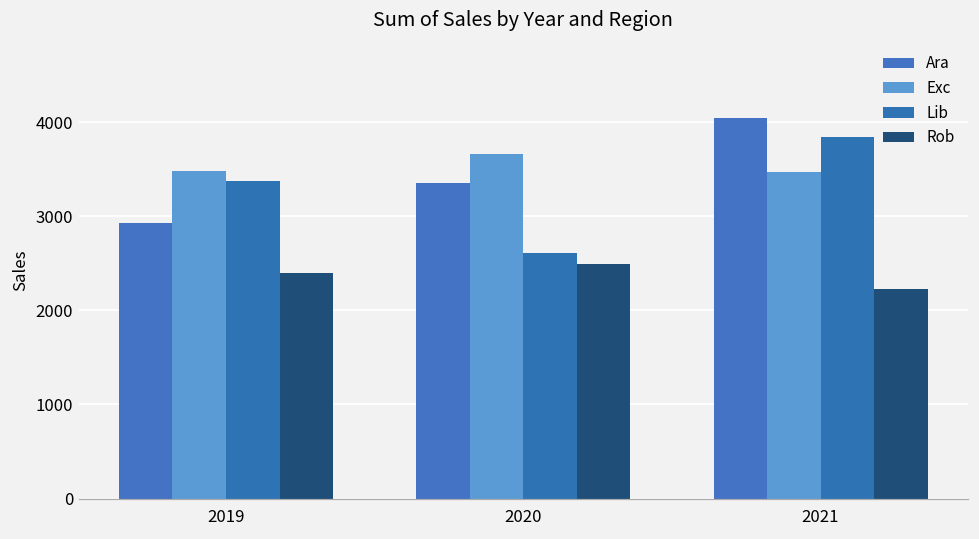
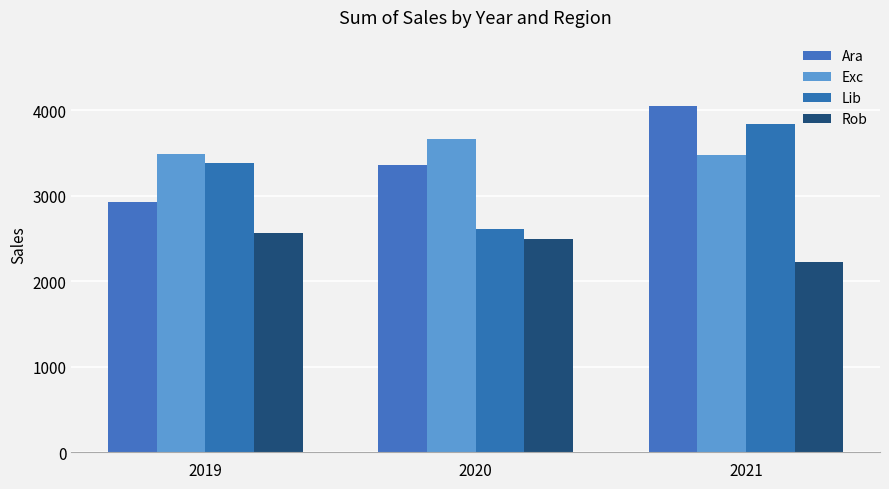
  {
    "Rob": {
-     "2019": 2400,
+     "2019": 2600,
      "2020": 2500,
      "2021": 2200
    }
  }
